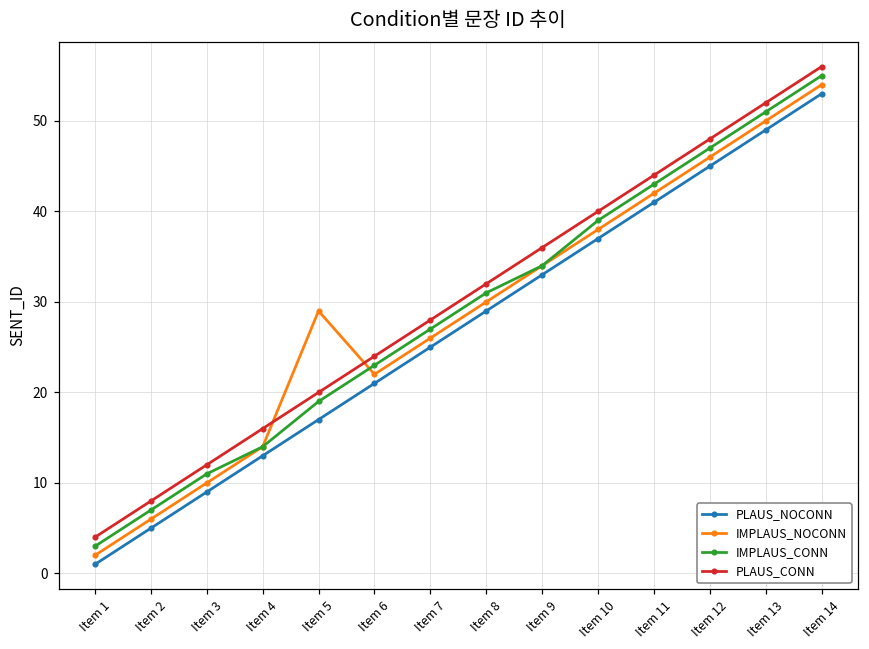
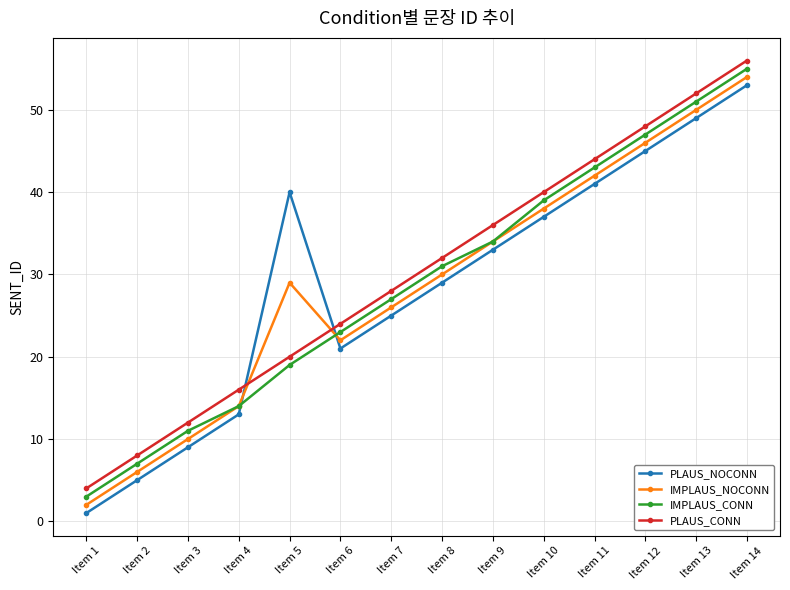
  {
    "PLAUS_NOCONN": {
      "Item 1": 1,
      "Item 2": 5,
      "Item 3": 9,
      "Item 4": 13,
-     "Item 5": 17,
+     "Item 5": 40,
      "Item 6": 21,
      "Item 7": 25,
      "Item 8": 29,
      "Item 9": 33,
      "Item 10": 37,
      "Item 11": 41,
      "Item 12": 45,
      "Item 13": 49,
      "Item 14": 53
    },
    "IMPLAUS_NOCONN": {
      "Item 1": 2,
      "Item 2": 6,
      "Item 3": 10,
      "Item 5": 29,
      "Item 6": 22,
      "Item 7": 26,
      "Item 8": 30,
      "Item 10": 38,
      "Item 11": 42,
      "Item 12": 46,
      "Item 13": 50,
      "Item 14": 54
    },
    "IMPLAUS_CONN": {
      "Item 1": 3,
      "Item 2": 7,
      "Item 3": 11,
      "Item 5": 19,
      "Item 6": 23,
      "Item 7": 27,
      "Item 8": 31,
      "Item 10": 39,
      "Item 11": 43,
      "Item 12": 47,
      "Item 13": 51,
      "Item 14": 55
    },
    "PLAUS_CONN": {
      "Item 1": 4,
      "Item 2": 8,
      "Item 3": 12,
      "Item 4": 16,
      "Item 5": 20,
      "Item 6": 24,
      "Item 7": 28,
      "Item 8": 32,
      "Item 9": 36,
      "Item 10": 40,
      "Item 11": 44,
      "Item 12": 48,
      "Item 13": 52,
      "Item 14": 56
    }
  }
